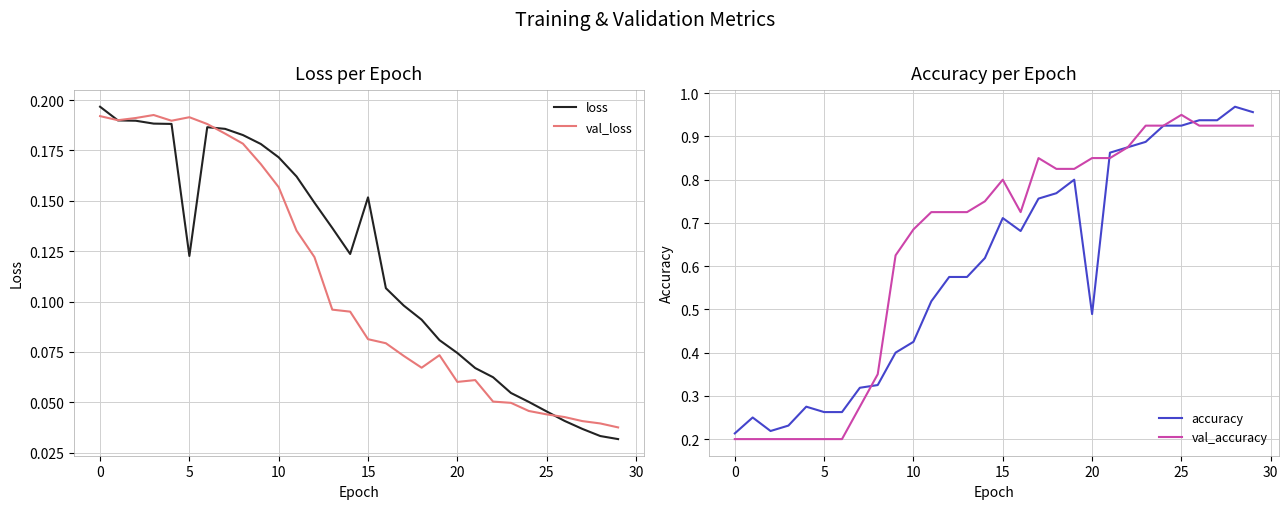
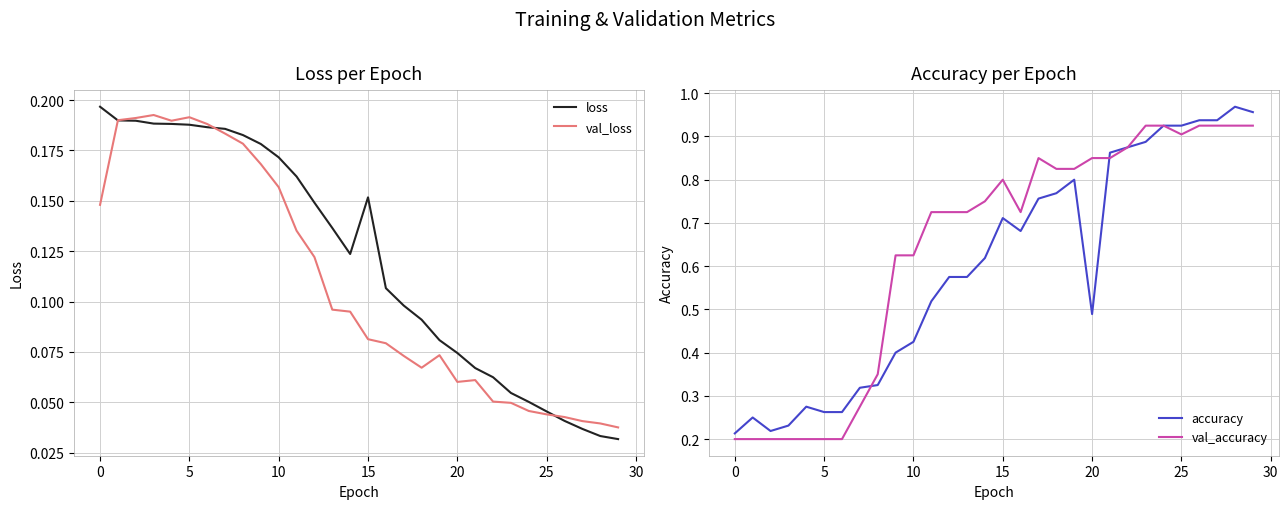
  {
    "Loss per Epoch": {
      "loss": {
        "0": 0.197,
-       "5": 0.123,
+       "5": 0.188,
        "10": 0.172,
        "15": 0.152,
        "20": 0.074,
        "25": 0.045
      },
      "val_loss": {
-       "0": 0.192,
+       "0": 0.148,
        "5": 0.191,
        "10": 0.157,
        "15": 0.081,
        "20": 0.060,
        "25": 0.044
      }
    },
    "Accuracy per Epoch": {
      "accuracy": {
        "0": 0.21,
        "5": 0.26,
        "10": 0.43,
        "15": 0.71,
        "20": 0.49,
        "25": 0.93
      },
      "val_accuracy": {
        "0": 0.20,
        "5": 0.20,
-       "10": 0.69,
+       "10": 0.63,
        "15": 0.80,
        "20": 0.85,
-       "25": 0.95
+       "25": 0.90
      }
    }
  }
